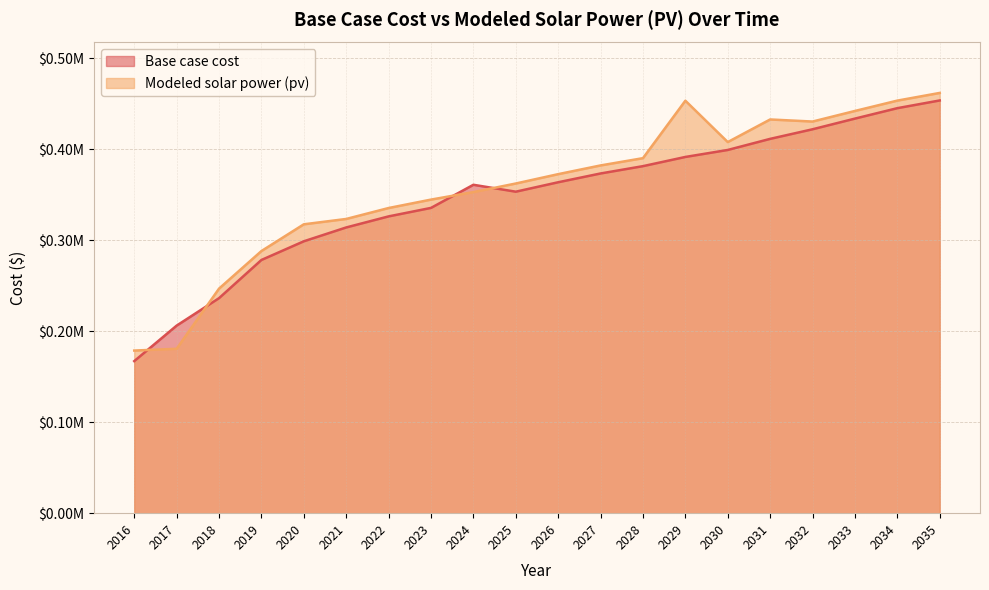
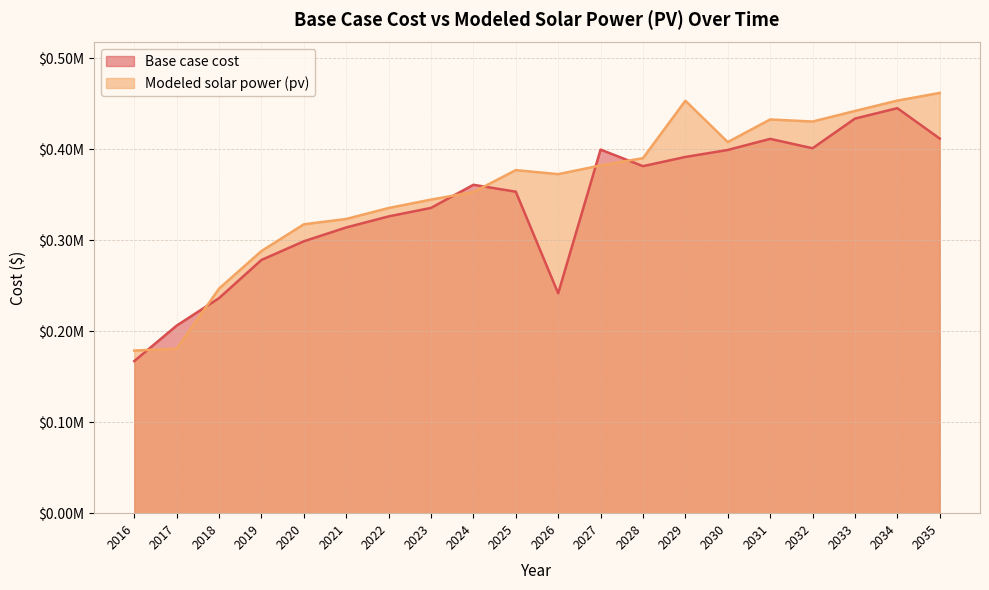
  {
    "Base case cost": {
      "2016": "$170000",
      "2017": "$210000",
      "2018": "$240000",
      "2019": "$280000",
      "2020": "$300000",
      "2021": "$310000",
      "2022": "$330000",
      "2023": "$340000",
      "2024": "$360000",
      "2025": "$350000",
-     "2026": "$360000",
-     "2027": "$370000",
+     "2026": "$240000",
+     "2027": "$400000",
      "2028": "$380000",
      "2029": "$390000",
      "2030": "$400000",
      "2031": "$410000",
-     "2032": "$420000",
+     "2032": "$400000",
      "2033": "$430000",
      "2034": "$450000",
-     "2035": "$450000"
+     "2035": "$410000"
    },
    "Modeled solar power (pv)": {
      "2016": "$180000",
      "2017": "$180000",
      "2018": "$250000",
      "2019": "$290000",
      "2020": "$320000",
      "2021": "$320000",
      "2022": "$340000",
      "2023": "$340000",
      "2024": "$350000",
-     "2025": "$360000",
+     "2025": "$380000",
      "2026": "$370000",
      "2027": "$380000",
      "2028": "$390000",
      "2029": "$450000",
      "2030": "$410000",
      "2031": "$430000",
      "2032": "$430000",
      "2033": "$440000",
      "2034": "$450000",
      "2035": "$460000"
    }
  }
